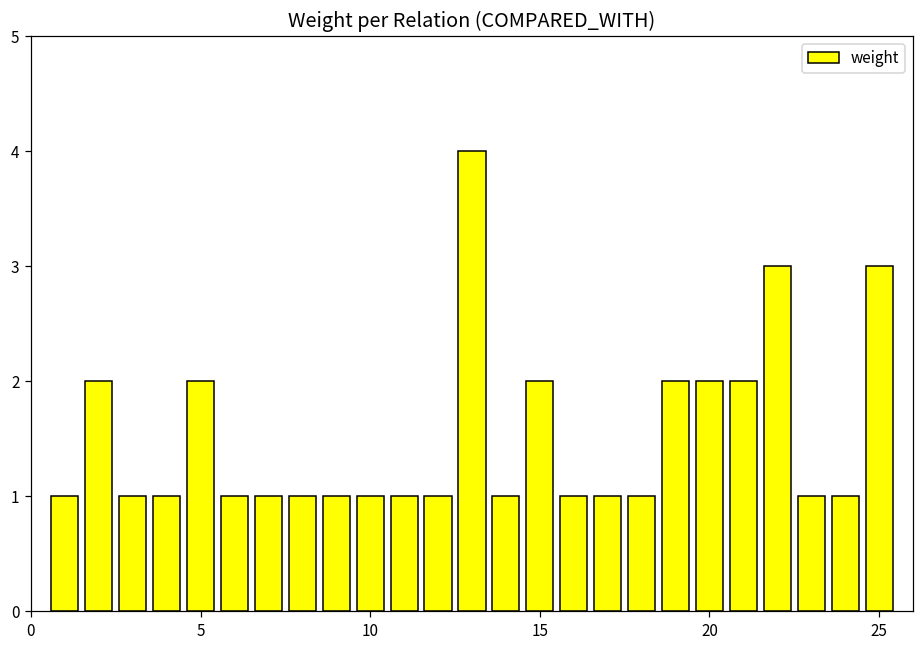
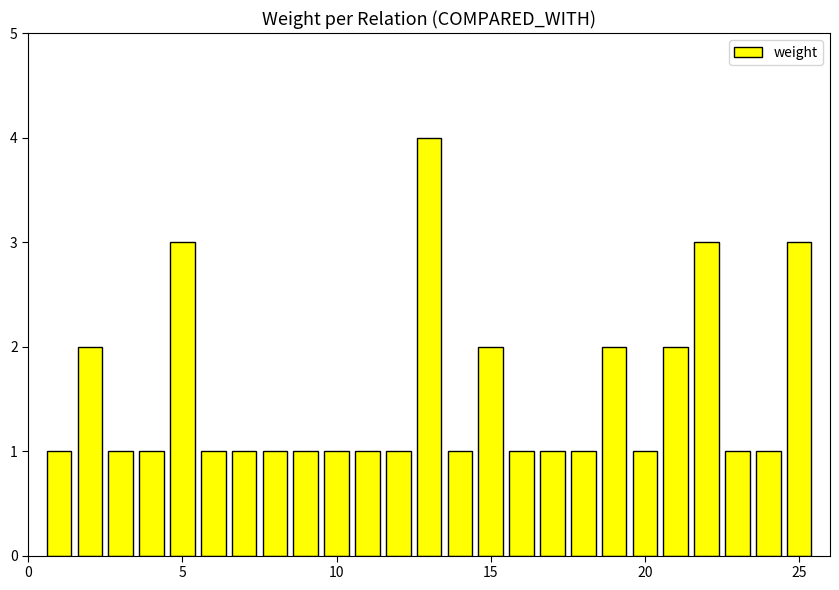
  {
-   "5": 2,
+   "5": 3,
    "10": 1,
    "15": 2,
-   "20": 2,
+   "20": 1,
    "25": 3
  }
